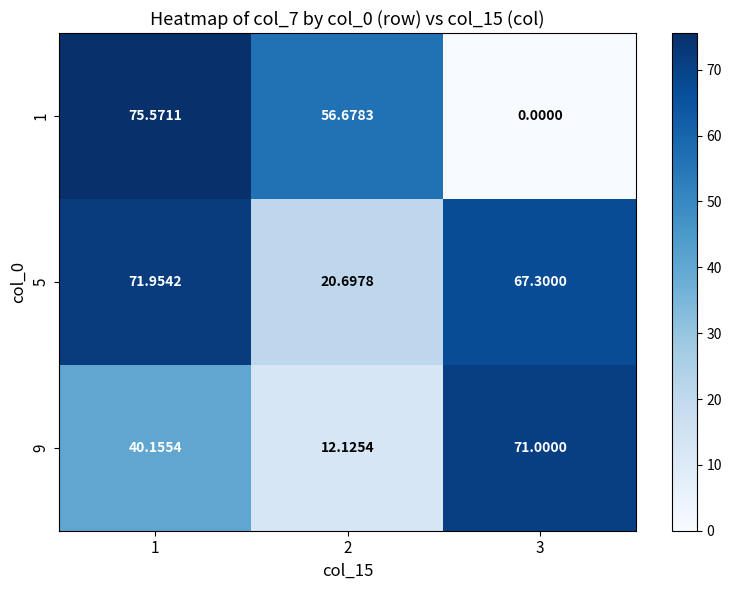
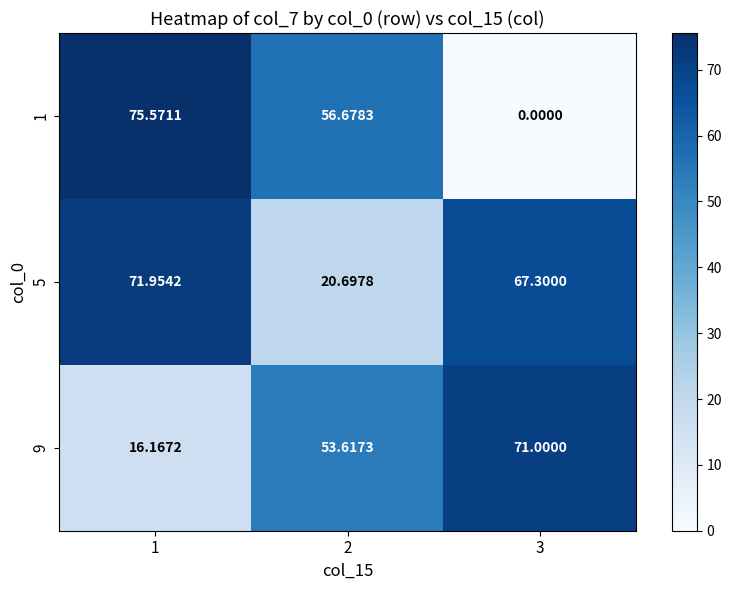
  {
    "1": {
      "1": 75.5711,
      "2": 56.6783,
      "3": 0.0000
    },
    "5": {
      "1": 71.9542,
      "2": 20.6978,
      "3": 67.3000
    },
    "9": {
-     "1": 40.1554,
-     "2": 12.1254,
+     "1": 16.1672,
+     "2": 53.6173,
      "3": 71.0000
    }
  }
